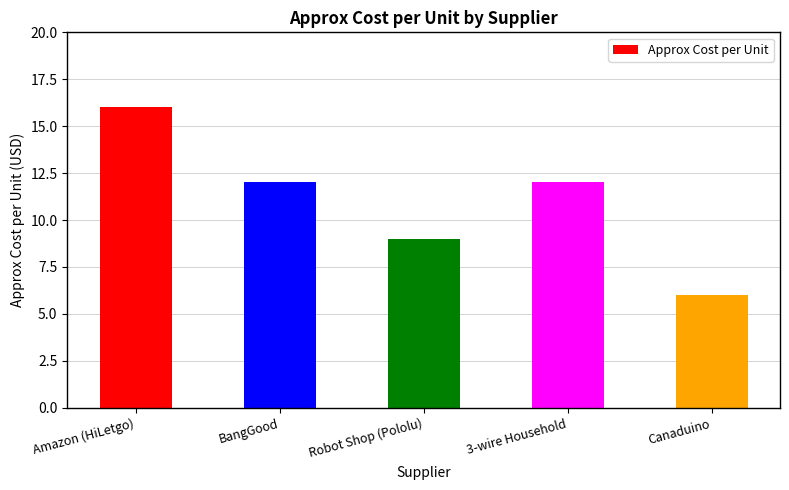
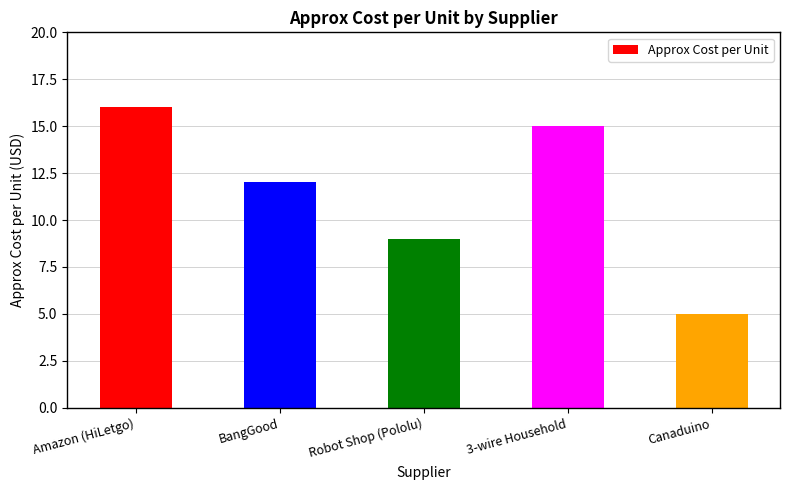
  {
    "Amazon (HiLetgo)": 16,
    "BangGood": 12,
    "Robot Shop (Pololu)": 9,
-   "3-wire Household": 12,
-   "Canaduino": 6
+   "3-wire Household": 15,
+   "Canaduino": 5
  }
